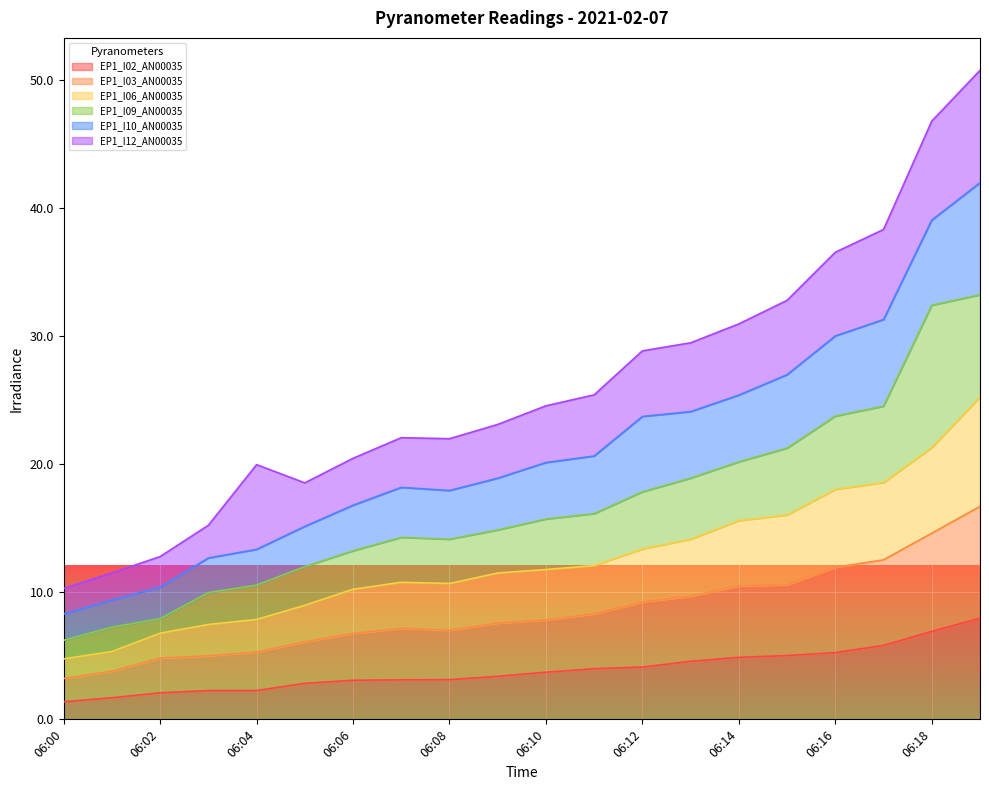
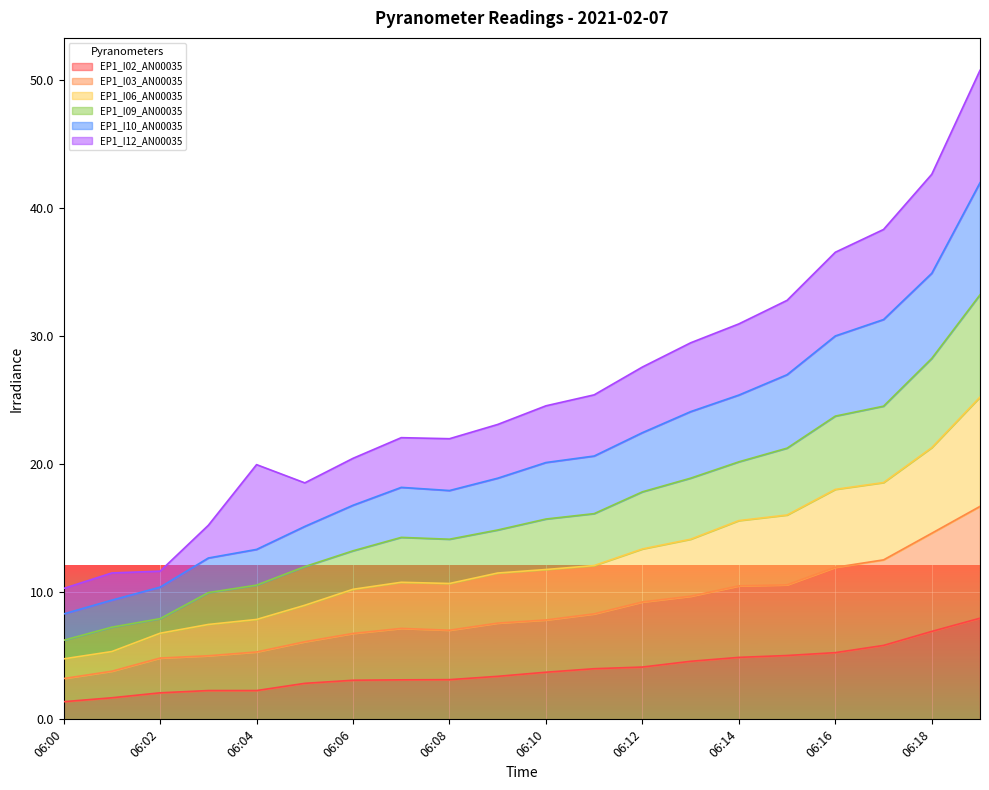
  {
    "EP1_I09_AN00035": {
      "06:00": 1.5,
      "06:02": 1.1,
      "06:04": 2.7,
      "06:06": 3.0,
      "06:08": 3.5,
      "06:10": 4.0,
      "06:12": 4.5,
      "06:14": 4.6,
      "06:16": 5.7,
-     "06:18": 11.1
+     "06:18": 7.0
    },
    "EP1_I10_AN00035": {
      "06:00": 2.1,
      "06:02": 2.5,
      "06:04": 2.8,
      "06:06": 3.6,
      "06:08": 3.8,
      "06:10": 4.4,
-     "06:12": 5.9,
+     "06:12": 4.6,
      "06:14": 5.2,
      "06:16": 6.3,
      "06:18": 6.7
    },
    "EP1_I12_AN00035": {
      "06:00": 2.0,
-     "06:02": 2.4,
+     "06:02": 1.3,
      "06:04": 6.6,
      "06:06": 3.7,
      "06:08": 4.1,
      "06:10": 4.4,
      "06:12": 5.1,
      "06:14": 5.6,
      "06:16": 6.5,
      "06:18": 7.7
    }
  }
